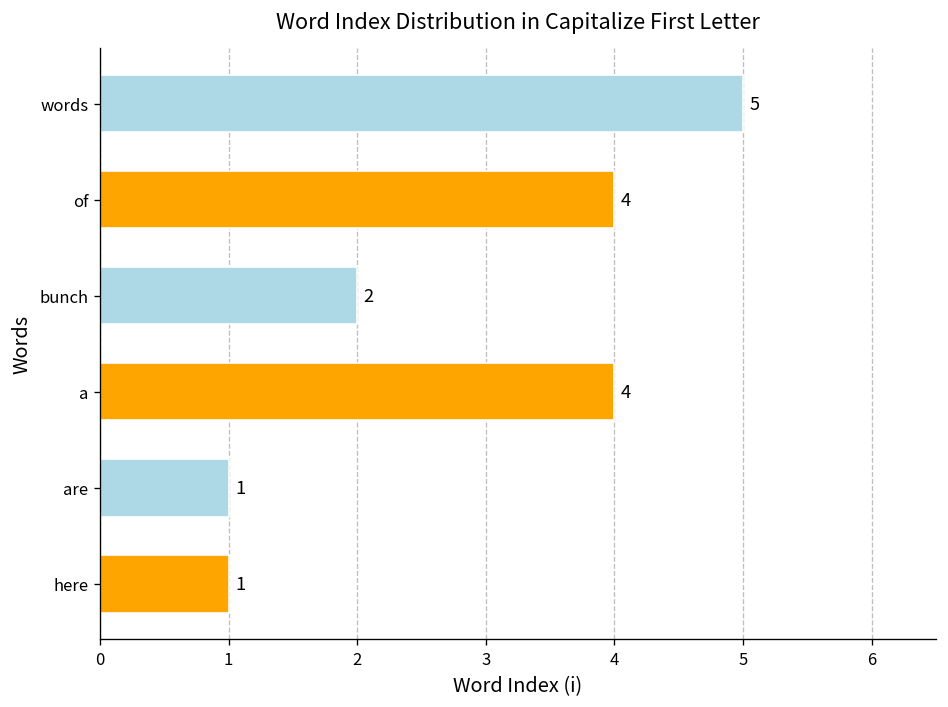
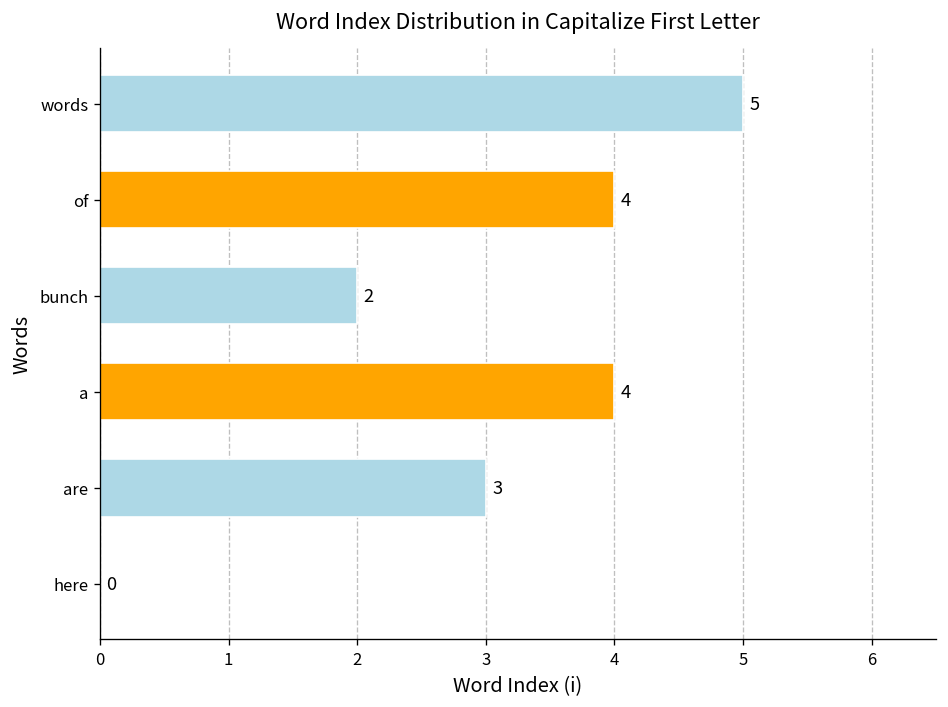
  {
    "words": 5,
    "of": 4,
    "bunch": 2,
    "a": 4,
-   "are": 1,
-   "here": 1
+   "are": 3,
+   "here": 0
  }
